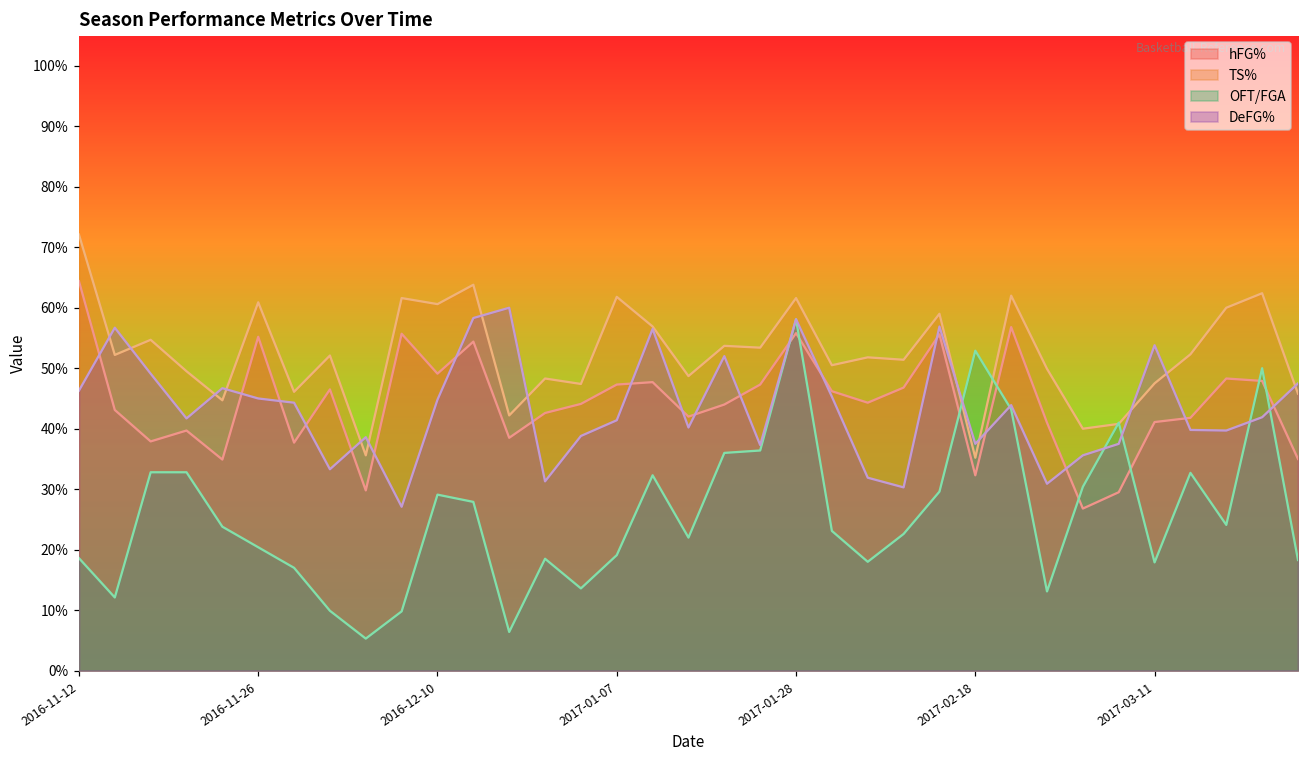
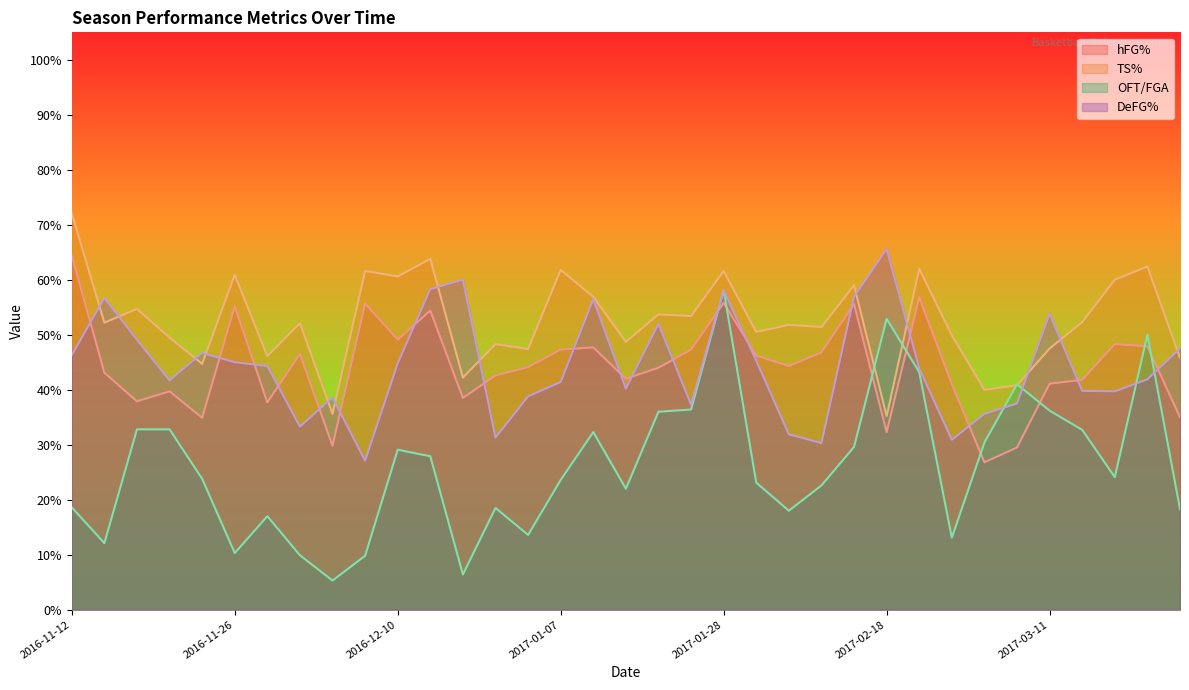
  {
    "OFT/FGA": {
      "2016-11-12": "19%",
-     "2016-11-26": "20%",
+     "2016-11-26": "10%",
      "2016-12-10": "29%",
-     "2017-01-07": "19%",
+     "2017-01-07": "24%",
      "2017-02-18": "53%",
-     "2017-03-11": "18%"
+     "2017-03-11": "36%"
    },
    "DeFG%": {
      "2016-11-12": "46%",
      "2016-11-26": "45%",
      "2016-12-10": "45%",
      "2017-01-07": "41%",
-     "2017-02-18": "38%",
+     "2017-02-18": "66%",
      "2017-03-11": "54%"
    }
  }
